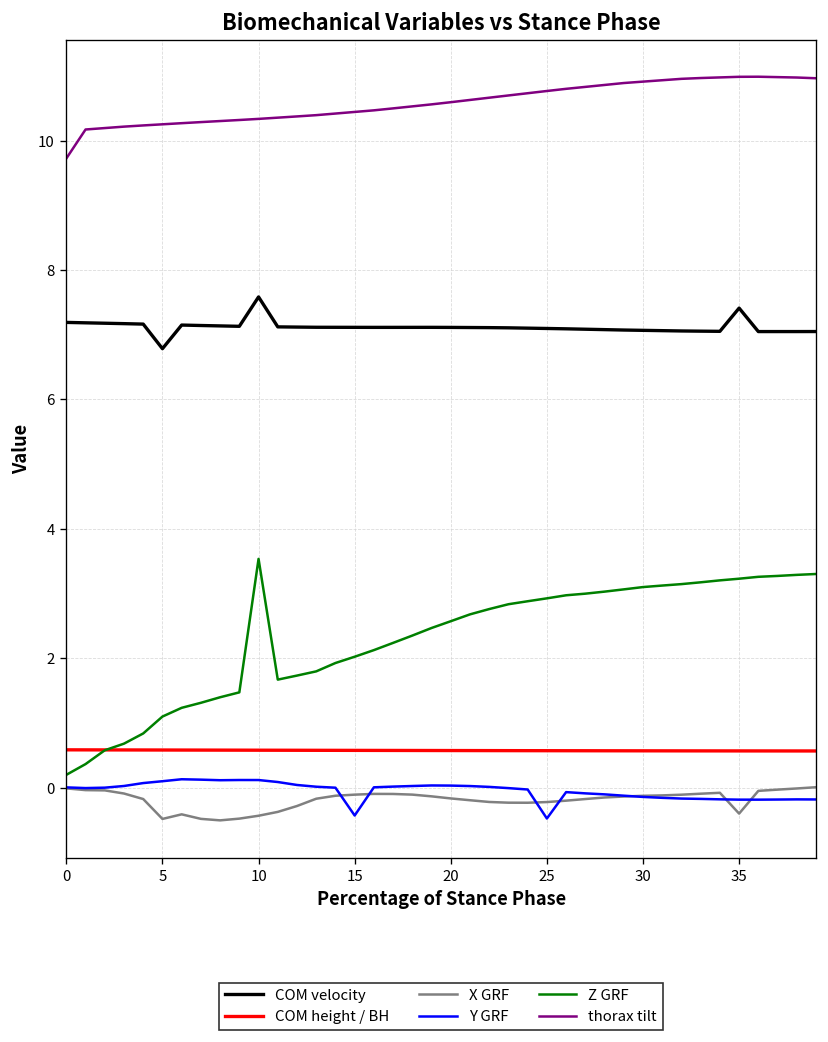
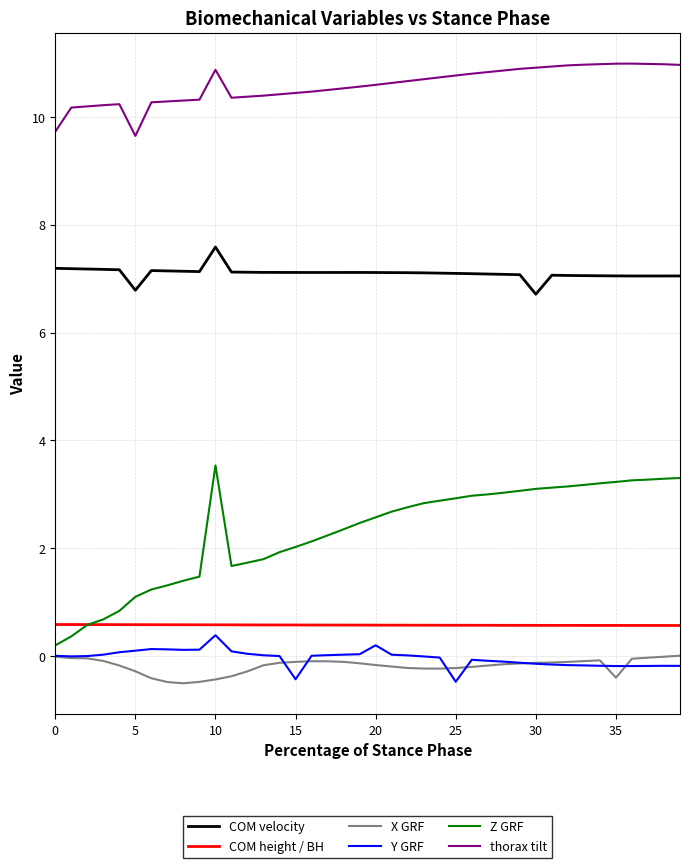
  {
    "COM velocity": {
      "0": 7.2,
      "5": 6.8,
      "10": 7.6,
      "15": 7.1,
      "20": 7.1,
      "25": 7.1,
-     "30": 7.1,
-     "35": 7.4
+     "30": 6.7,
+     "35": 7.0
    },
    "COM height / BH": {
      "0": 0.6,
      "5": 0.6,
      "10": 0.6,
      "15": 0.6,
      "20": 0.6,
      "25": 0.6,
      "30": 0.6,
      "35": 0.6
    },
    "X GRF": {
-     "5": -0.5,
+     "5": -0.3,
      "10": -0.4,
      "15": -0.1,
      "20": -0.2,
      "25": -0.2,
      "35": -0.4
    },
    "Y GRF": {
      "5": 0.1,
-     "10": 0.1,
+     "10": 0.4,
      "15": -0.4,
-     "20": 0.0,
+     "20": 0.2,
      "25": -0.5,
      "35": -0.2
    },
    "Z GRF": {
      "0": 0.2,
      "5": 1.1,
      "10": 3.5,
      "15": 2.0,
      "20": 2.6,
      "25": 2.9,
      "30": 3.1,
      "35": 3.2
    },
    "thorax tilt": {
      "0": 9.7,
-     "5": 10.3,
-     "10": 10.3,
+     "5": 9.6,
+     "10": 10.9,
      "15": 10.4,
      "20": 10.6,
      "25": 10.8,
      "30": 10.9,
      "35": 11.0
    }
  }
